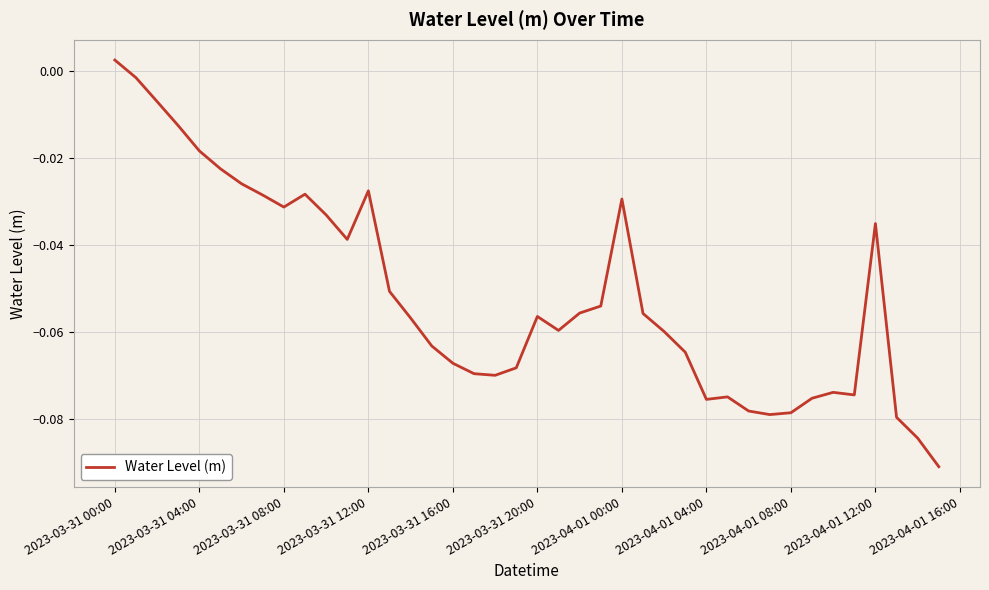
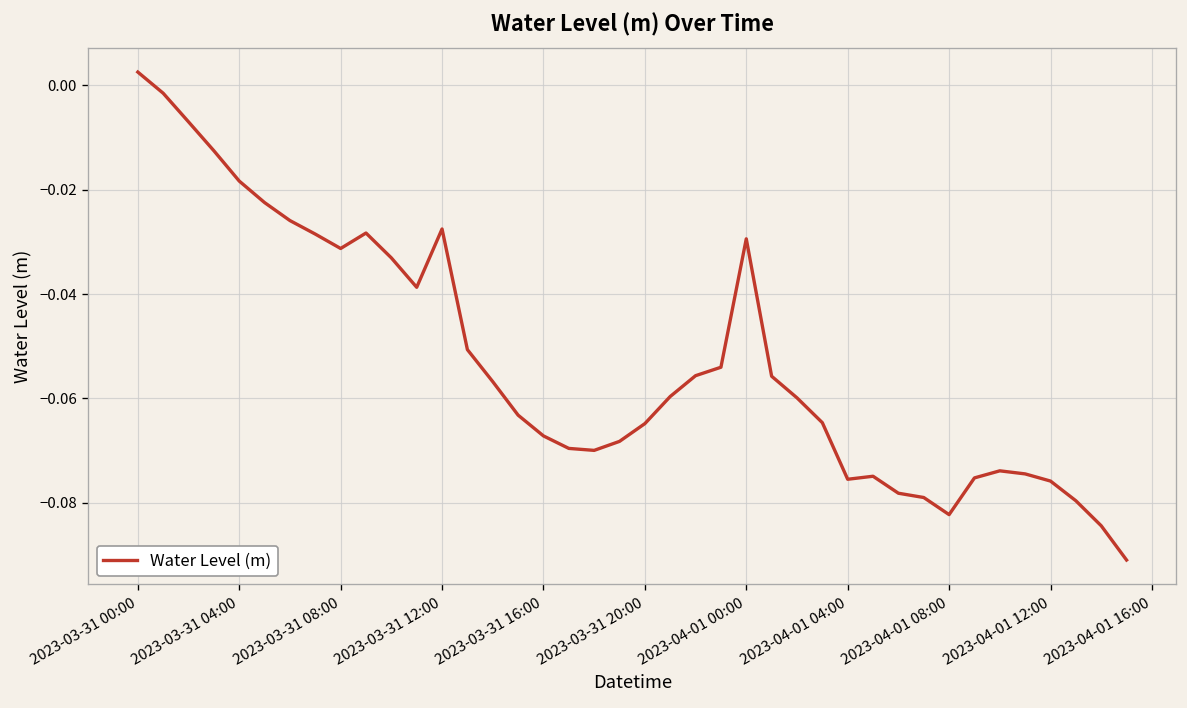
  {
    "2023-03-31 00:00": 0.003,
    "2023-03-31 04:00": -0.018,
    "2023-03-31 08:00": -0.031,
    "2023-03-31 12:00": -0.028,
    "2023-03-31 16:00": -0.067,
-   "2023-03-31 20:00": -0.056,
+   "2023-03-31 20:00": -0.065,
    "2023-04-01 00:00": -0.029,
    "2023-04-01 04:00": -0.075,
-   "2023-04-01 08:00": -0.079,
-   "2023-04-01 12:00": -0.035
+   "2023-04-01 08:00": -0.082,
+   "2023-04-01 12:00": -0.076
  }
